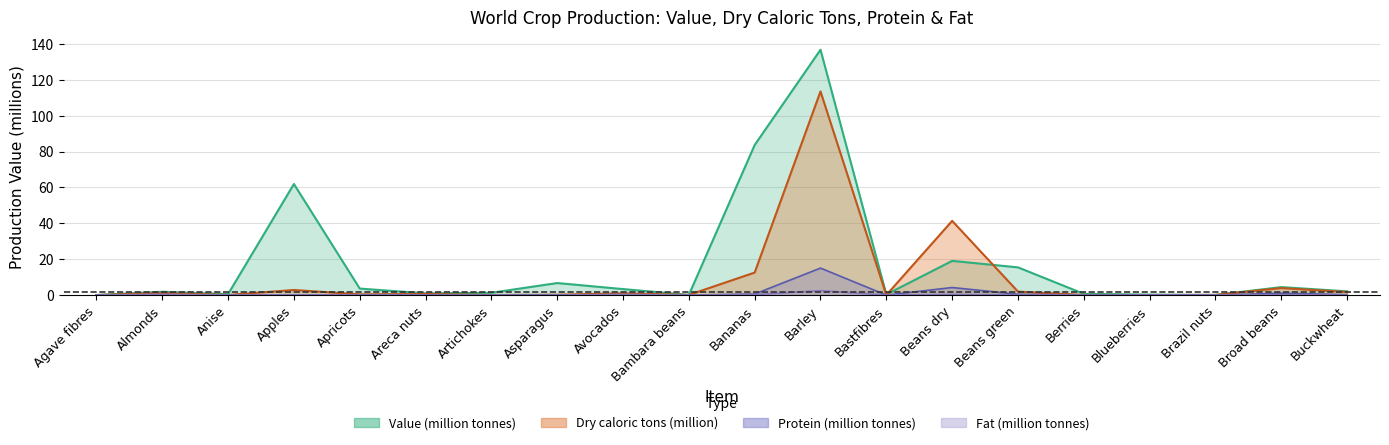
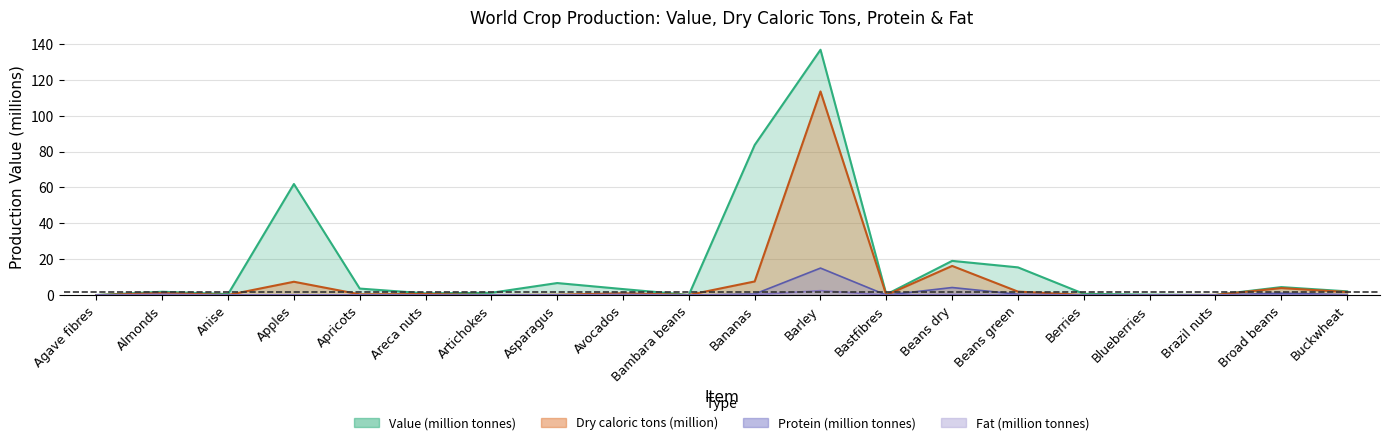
  {
    "Dry caloric tons (million)": {
-     "Apples": 3,
-     "Bananas": 13,
+     "Apples": 7,
+     "Bananas": 8,
      "Barley": 113,
-     "Beans dry": 41,
+     "Beans dry": 16,
      "Beans green": 2
    }
  }
